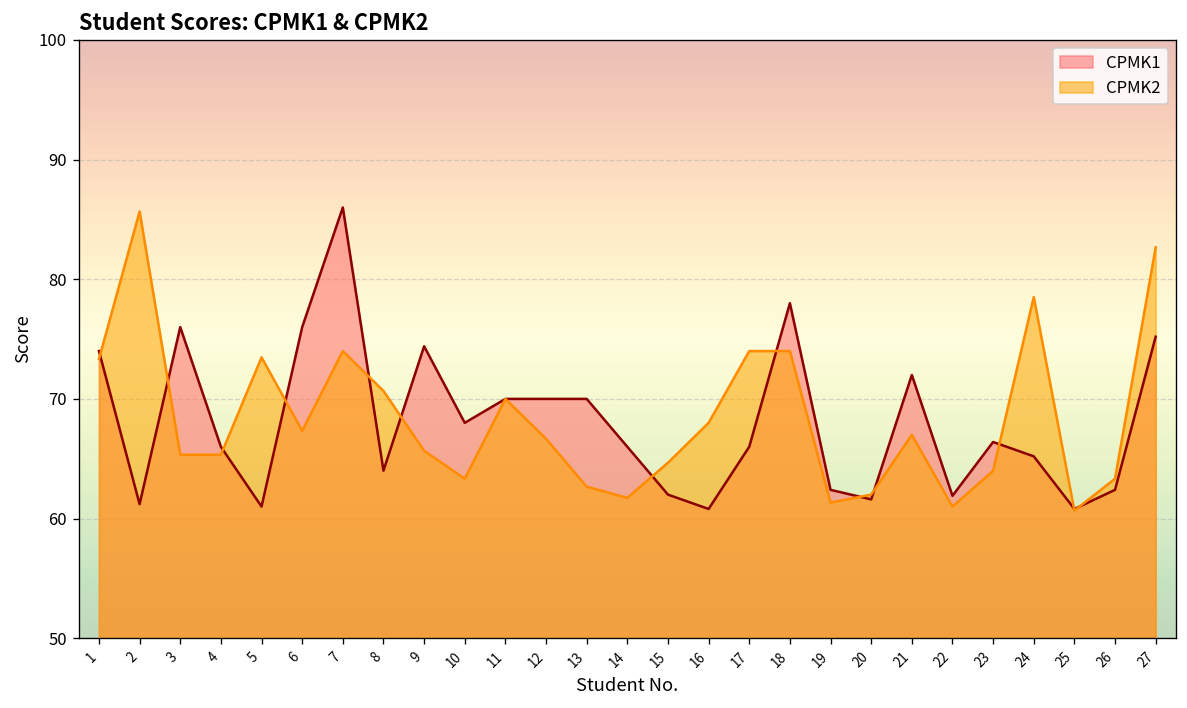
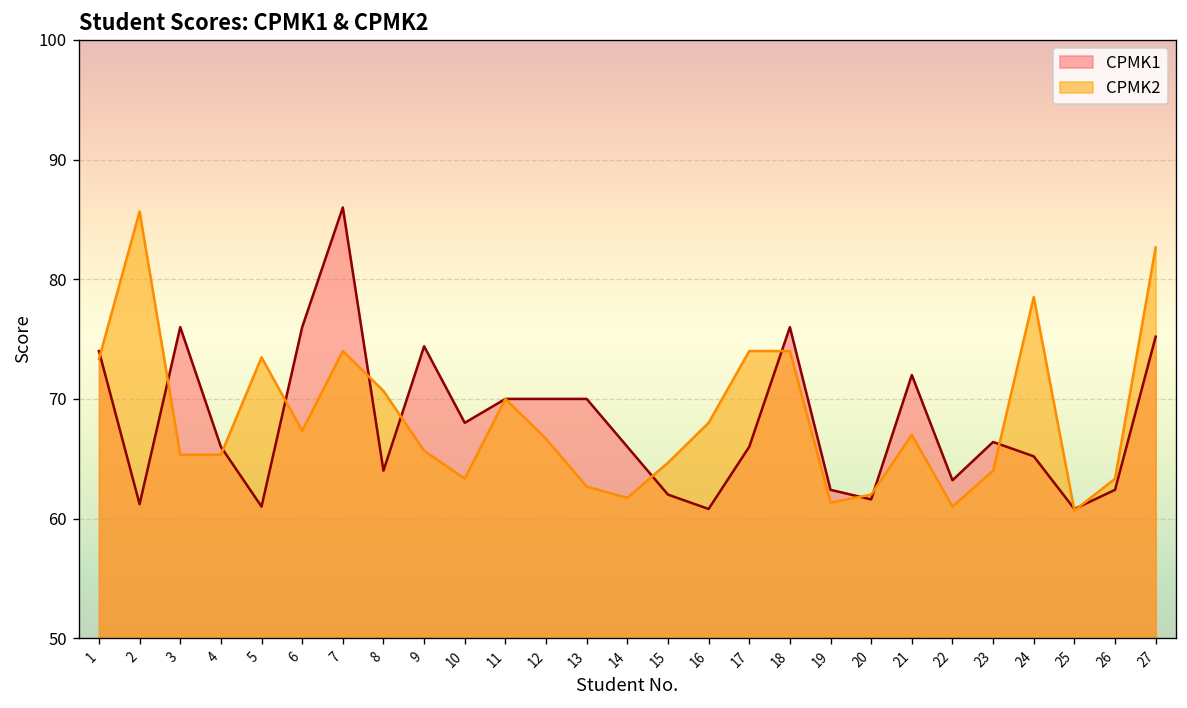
  {
    "CPMK1": {
      "1": 74,
      "2": 61,
      "3": 76,
      "4": 66,
      "5": 61,
      "6": 76,
      "7": 86,
      "8": 64,
      "9": 74,
      "10": 68,
      "12": 70,
      "13": 70,
      "14": 66,
      "15": 62,
      "16": 61,
      "17": 66,
-     "18": 78,
+     "18": 76,
      "19": 62,
      "20": 62,
      "21": 72,
-     "22": 62,
+     "22": 63,
      "23": 66,
      "24": 65,
      "26": 62,
      "27": 75
    },
    "CPMK2": {
      "1": 73,
      "2": 86,
      "3": 65,
      "4": 65,
      "5": 73,
      "6": 67,
      "7": 74,
      "8": 71,
      "9": 66,
      "10": 63,
      "12": 67,
      "13": 63,
      "14": 62,
      "15": 65,
      "16": 68,
      "17": 74,
      "18": 74,
      "19": 61,
      "20": 62,
      "21": 67,
      "22": 61,
      "23": 64,
      "24": 79,
      "26": 63,
      "27": 83
    }
  }
